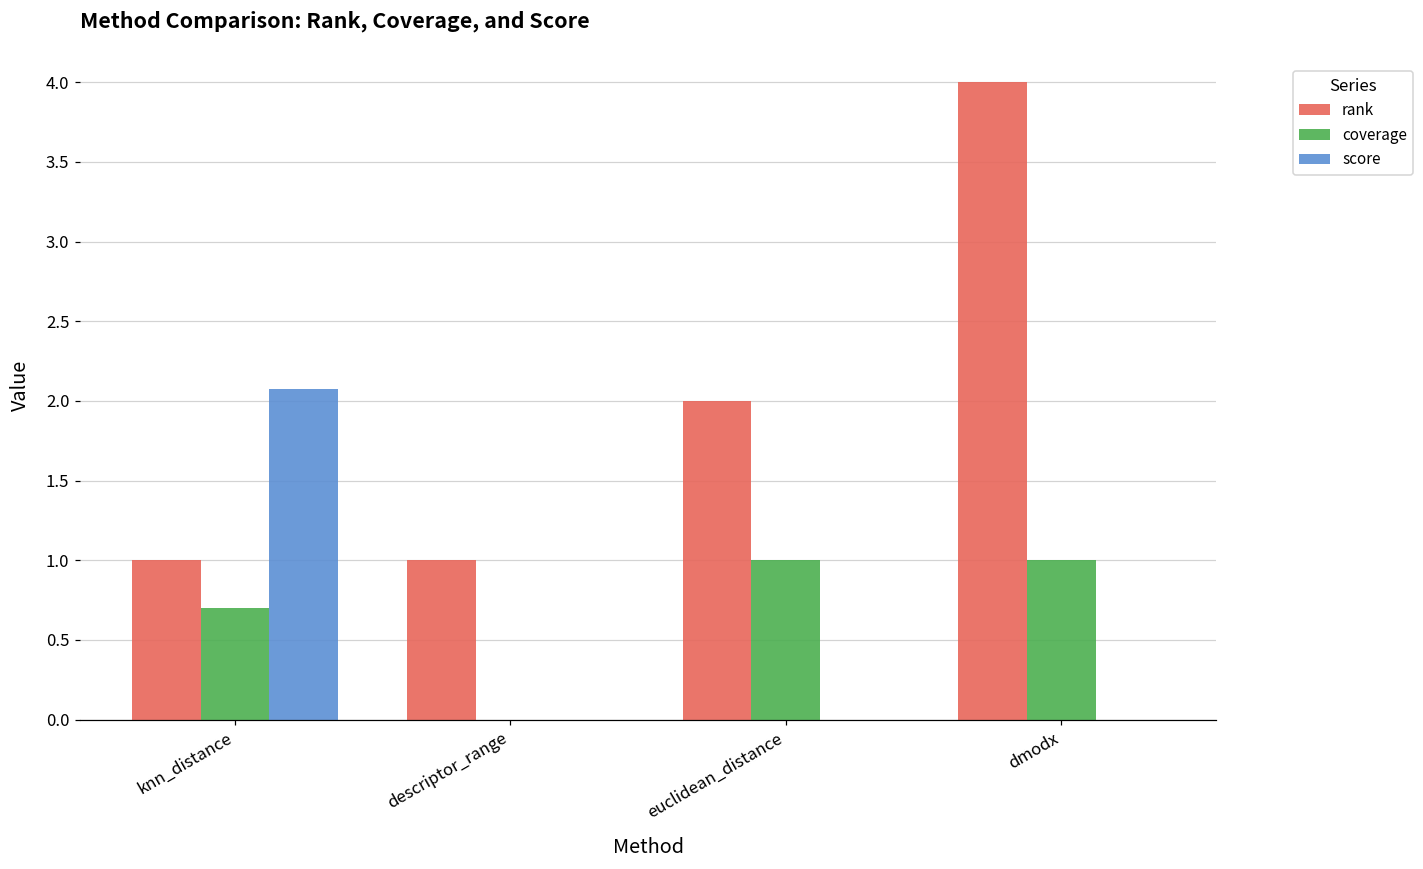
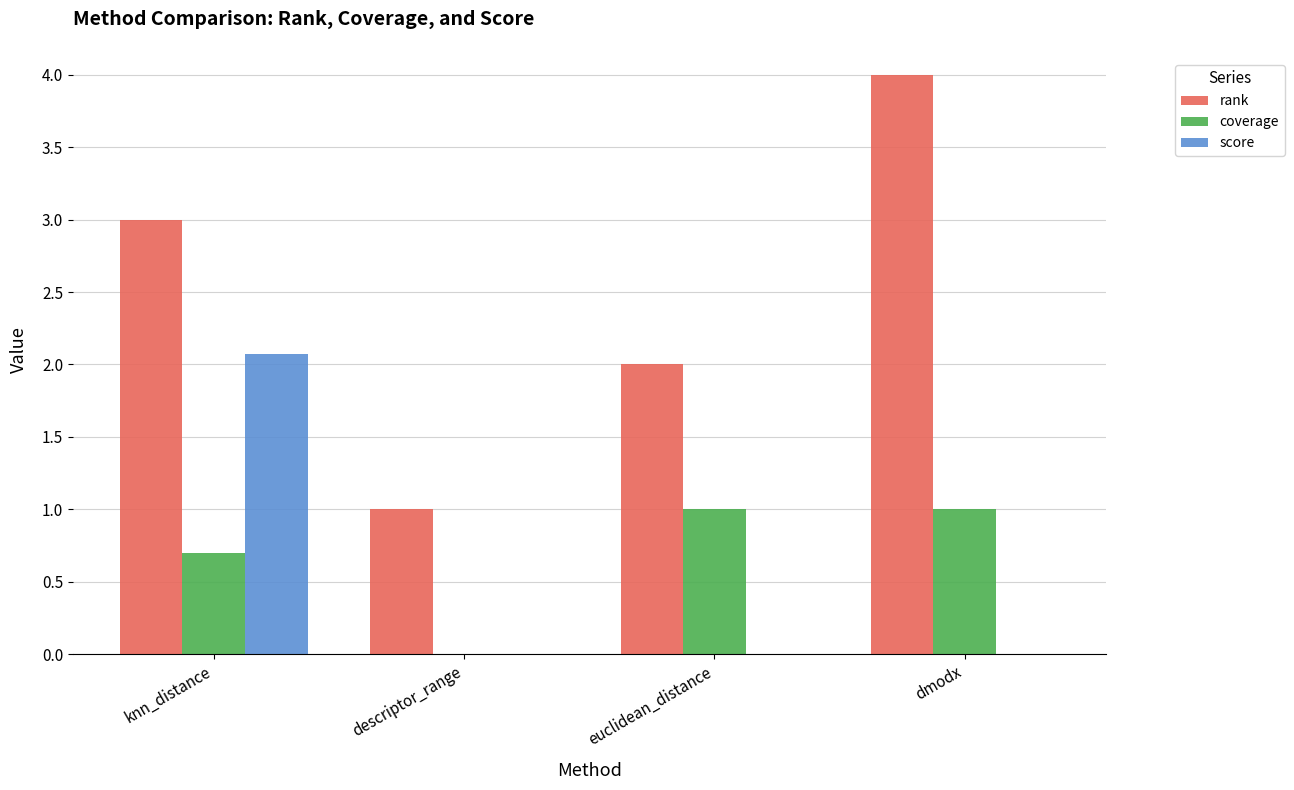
  {
    "rank": {
-     "knn_distance": 1,
+     "knn_distance": 3,
      "descriptor_range": 1,
      "euclidean_distance": 2,
      "dmodx": 4
    },
    "coverage": {
      "knn_distance": 0.70,
      "descriptor_range": 0,
      "euclidean_distance": 1,
      "dmodx": 1
    },
    "score": {
      "knn_distance": 2.07,
      "descriptor_range": 0,
      "euclidean_distance": 0,
      "dmodx": 0
    }
  }
